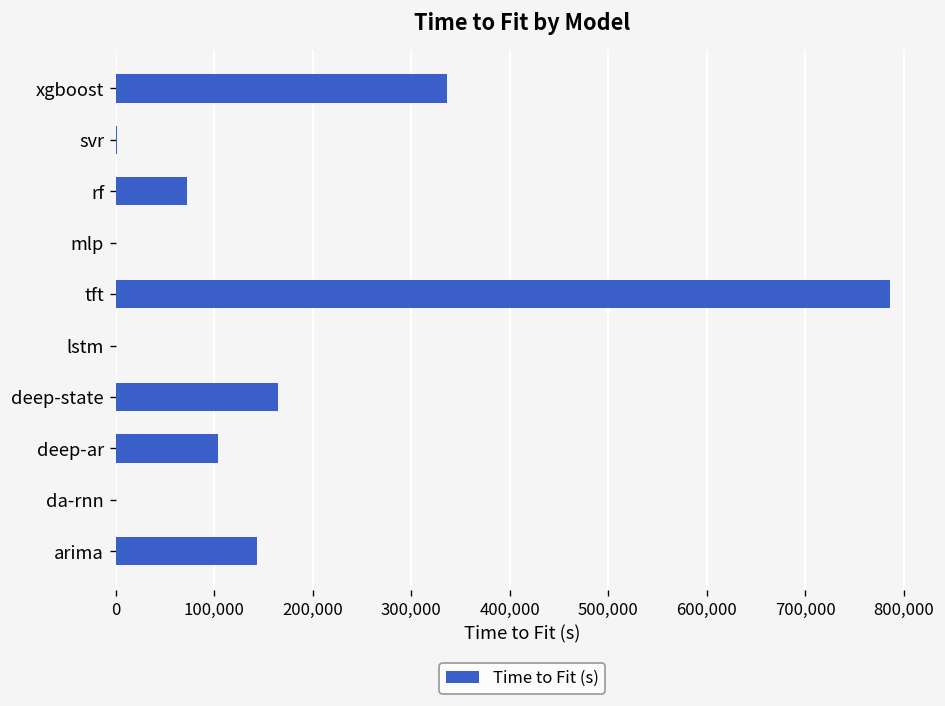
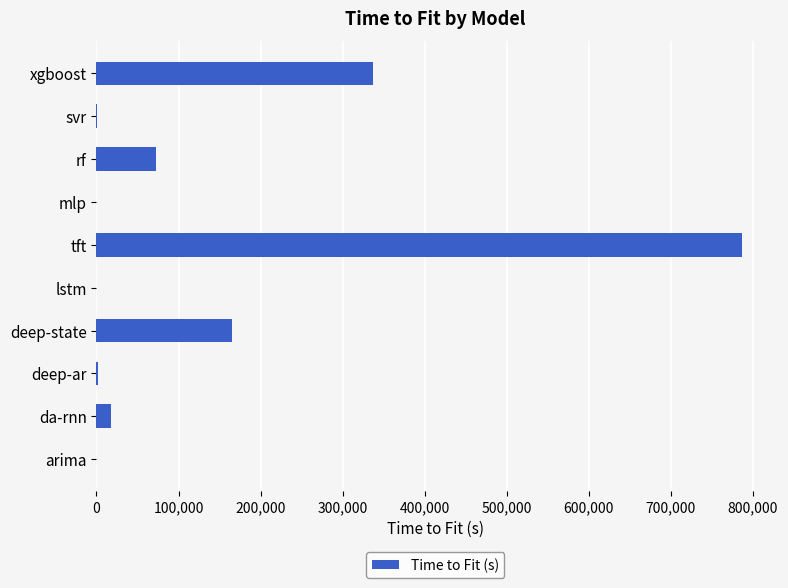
  {
    "xgboost": "340,000",
    "rf": "70,000",
    "tft": "790,000",
    "deep-state": "170,000",
-   "deep-ar": "100,000",
-   "da-rnn": "0",
-   "arima": "140,000"
+   "deep-ar": "0",
+   "da-rnn": "20,000",
+   "arima": "0"
  }
